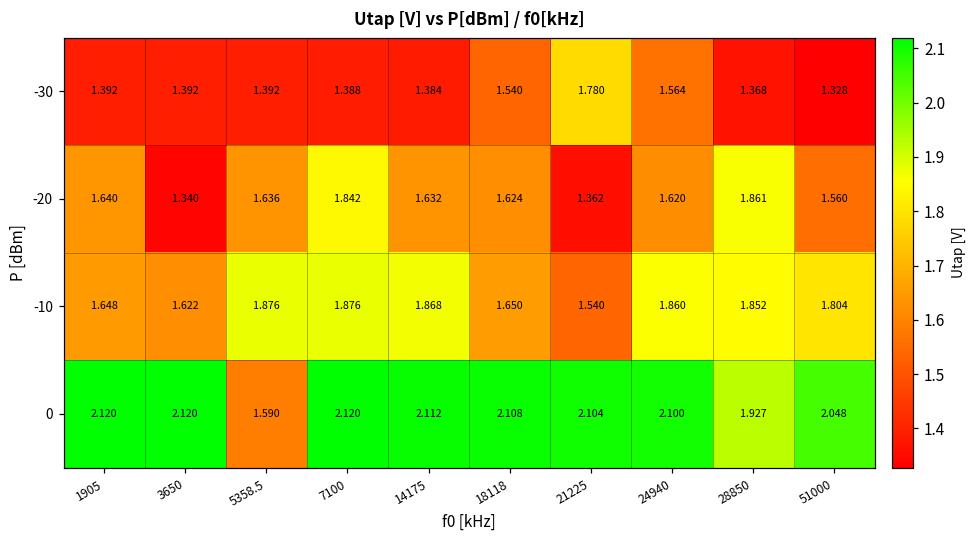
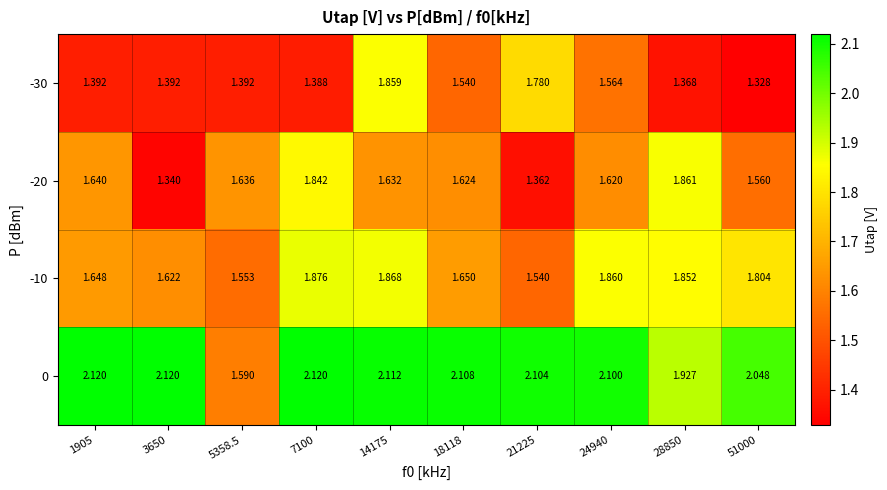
  {
    "-30": {
      "1905": 1.392,
      "3650": 1.392,
      "5358.5": 1.392,
      "7100": 1.388,
-     "14175": 1.384,
+     "14175": 1.859,
      "18118": 1.540,
      "21225": 1.780,
      "24940": 1.564,
      "28850": 1.368,
      "51000": 1.328
    },
    "-20": {
      "1905": 1.640,
      "3650": 1.340,
      "5358.5": 1.636,
      "7100": 1.842,
      "14175": 1.632,
      "18118": 1.624,
      "21225": 1.362,
      "24940": 1.620,
      "28850": 1.861,
      "51000": 1.560
    },
    "-10": {
      "1905": 1.648,
      "3650": 1.622,
-     "5358.5": 1.876,
+     "5358.5": 1.553,
      "7100": 1.876,
      "14175": 1.868,
      "18118": 1.650,
      "21225": 1.540,
      "24940": 1.860,
      "28850": 1.852,
      "51000": 1.804
    },
    "0": {
      "1905": 2.120,
      "3650": 2.120,
      "5358.5": 1.590,
      "7100": 2.120,
      "14175": 2.112,
      "18118": 2.108,
      "21225": 2.104,
      "24940": 2.100,
      "28850": 1.927,
      "51000": 2.048
    }
  }
